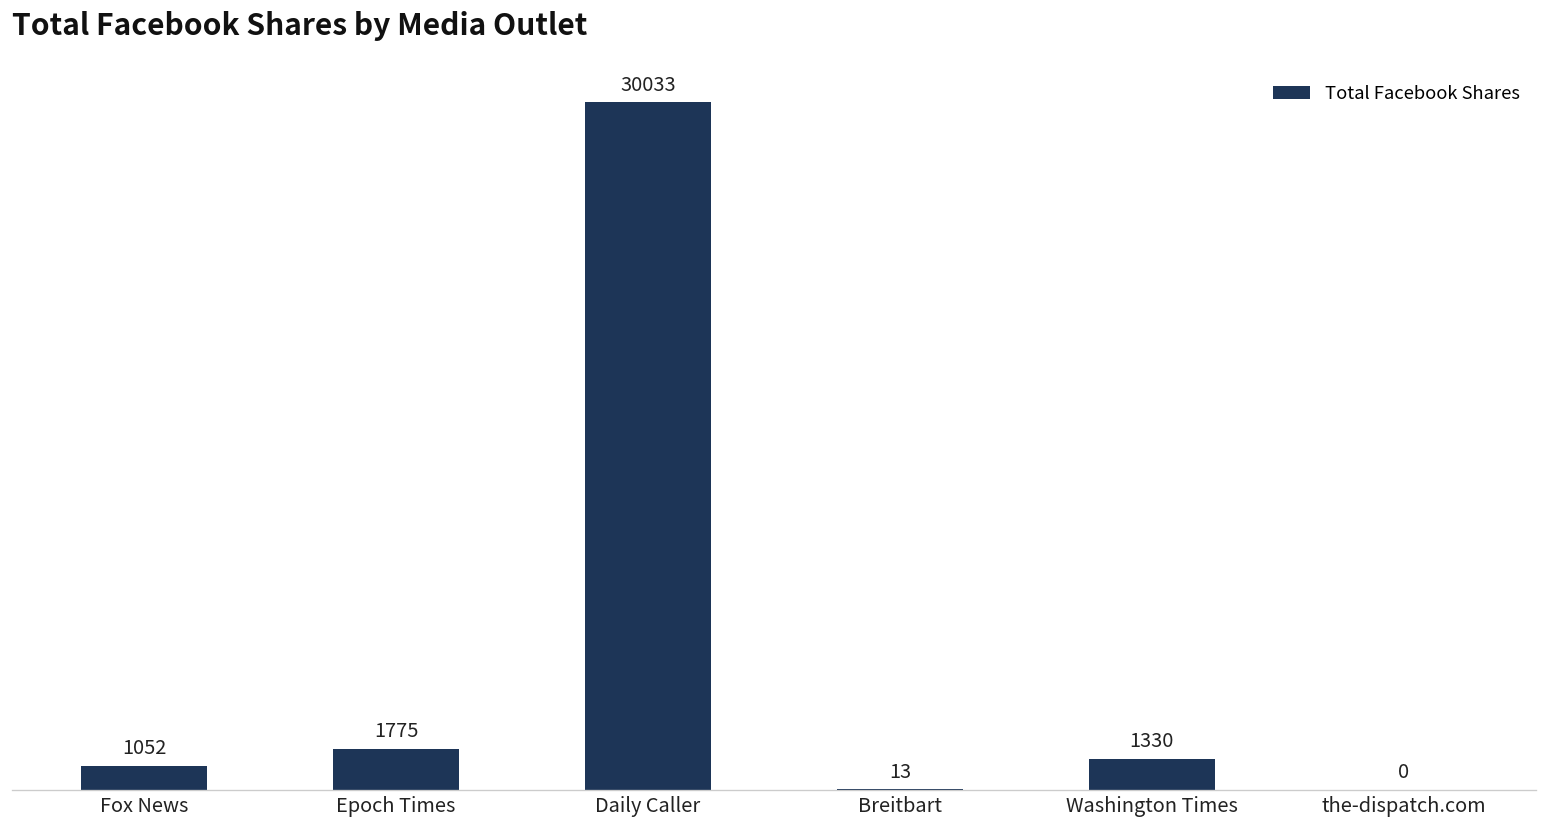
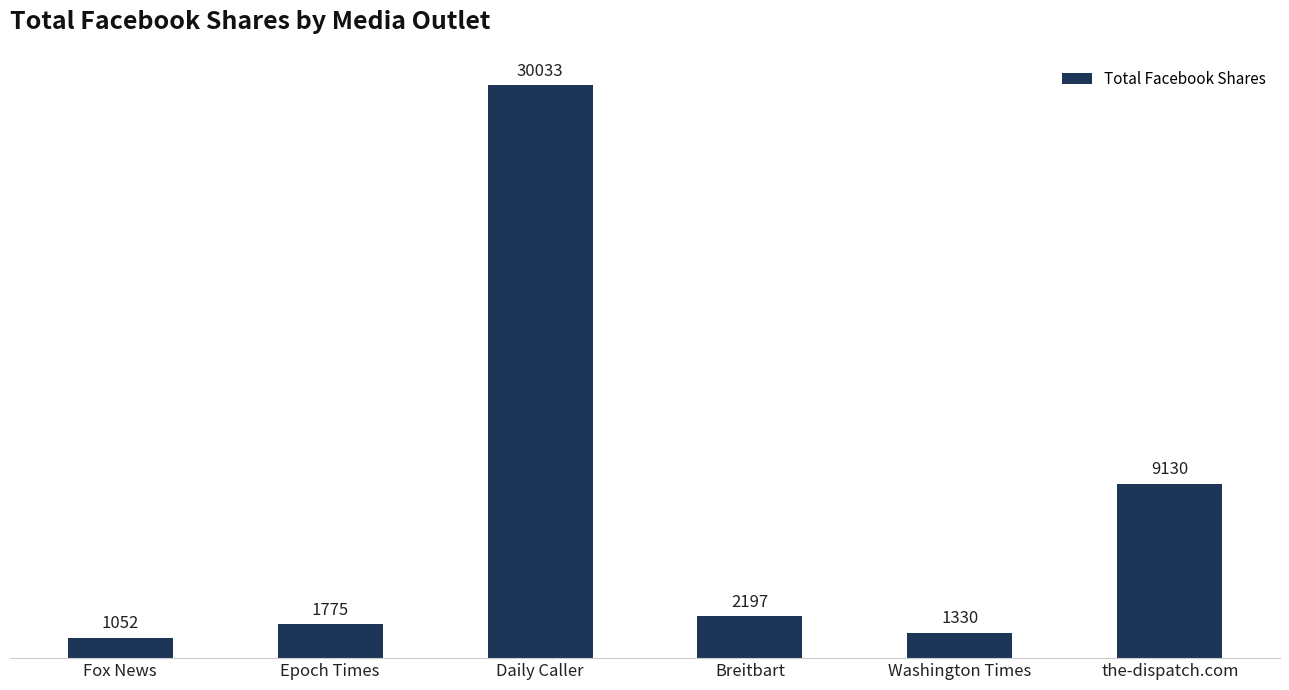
  {
    "Fox News": 1052,
    "Epoch Times": 1775,
    "Daily Caller": 30033,
-   "Breitbart": 13,
+   "Breitbart": 2197,
    "Washington Times": 1330,
-   "the-dispatch.com": 0
+   "the-dispatch.com": 9130
  }
